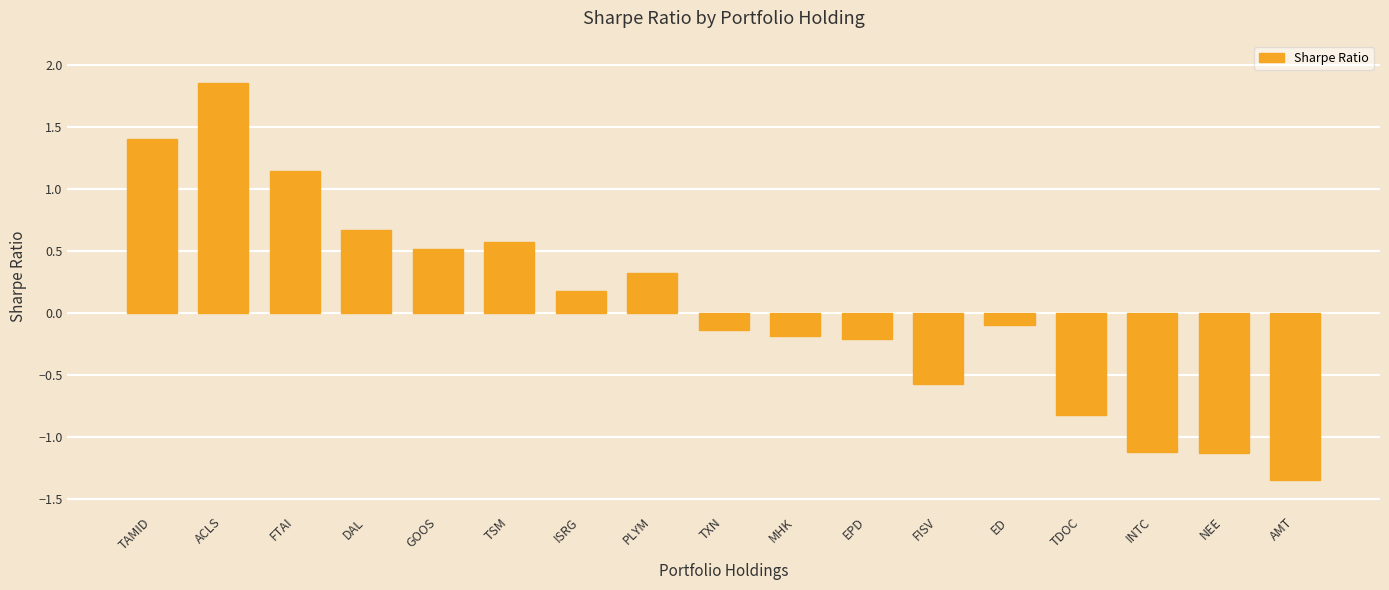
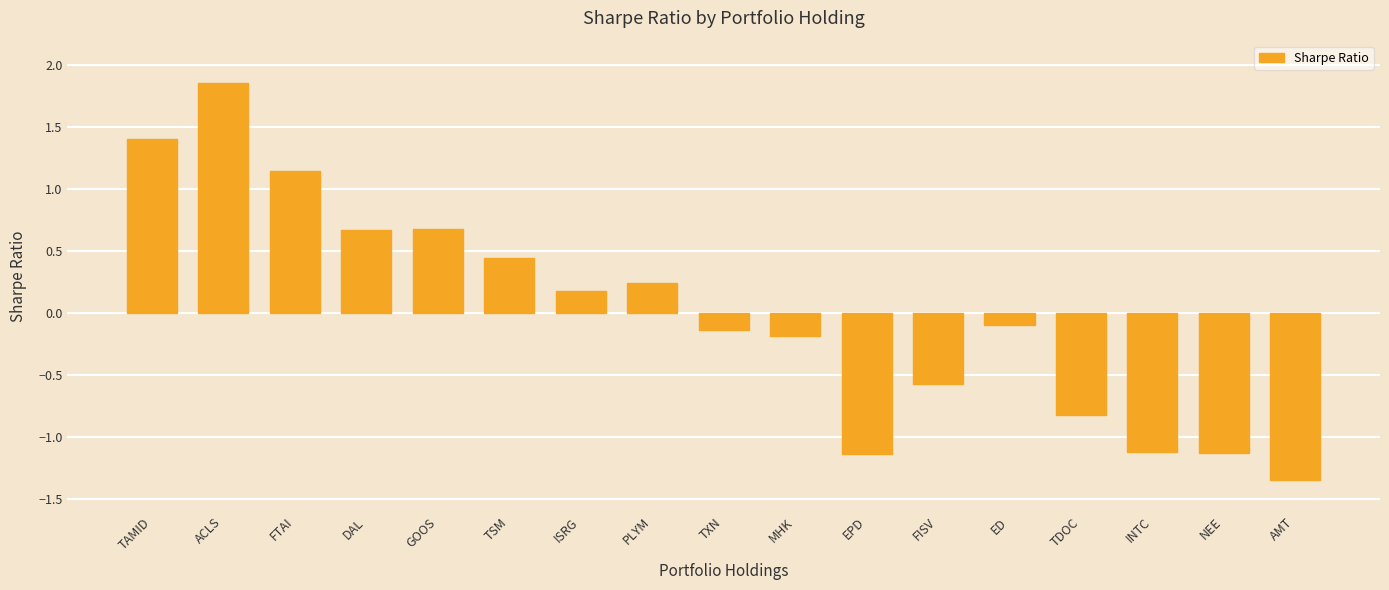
  {
    "TAMID": 1.41,
    "ACLS": 1.86,
    "FTAI": 1.15,
    "DAL": 0.67,
-   "GOOS": 0.52,
-   "TSM": 0.57,
+   "GOOS": 0.68,
+   "TSM": 0.45,
    "ISRG": 0.18,
-   "PLYM": 0.32,
+   "PLYM": 0.24,
    "TXN": -0.14,
    "MHK": -0.19,
-   "EPD": -0.21,
+   "EPD": -1.14,
    "FISV": -0.57,
    "ED": -0.09,
    "TDOC": -0.82,
    "INTC": -1.13,
    "NEE": -1.13,
    "AMT": -1.35
  }
